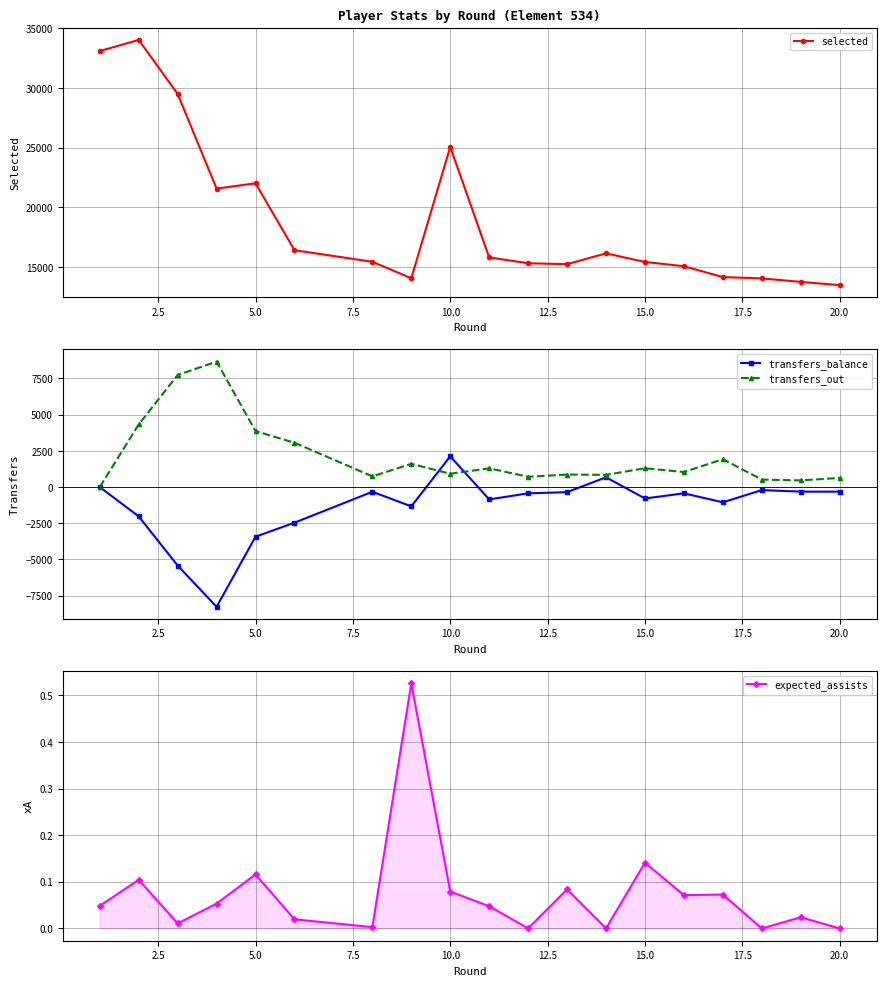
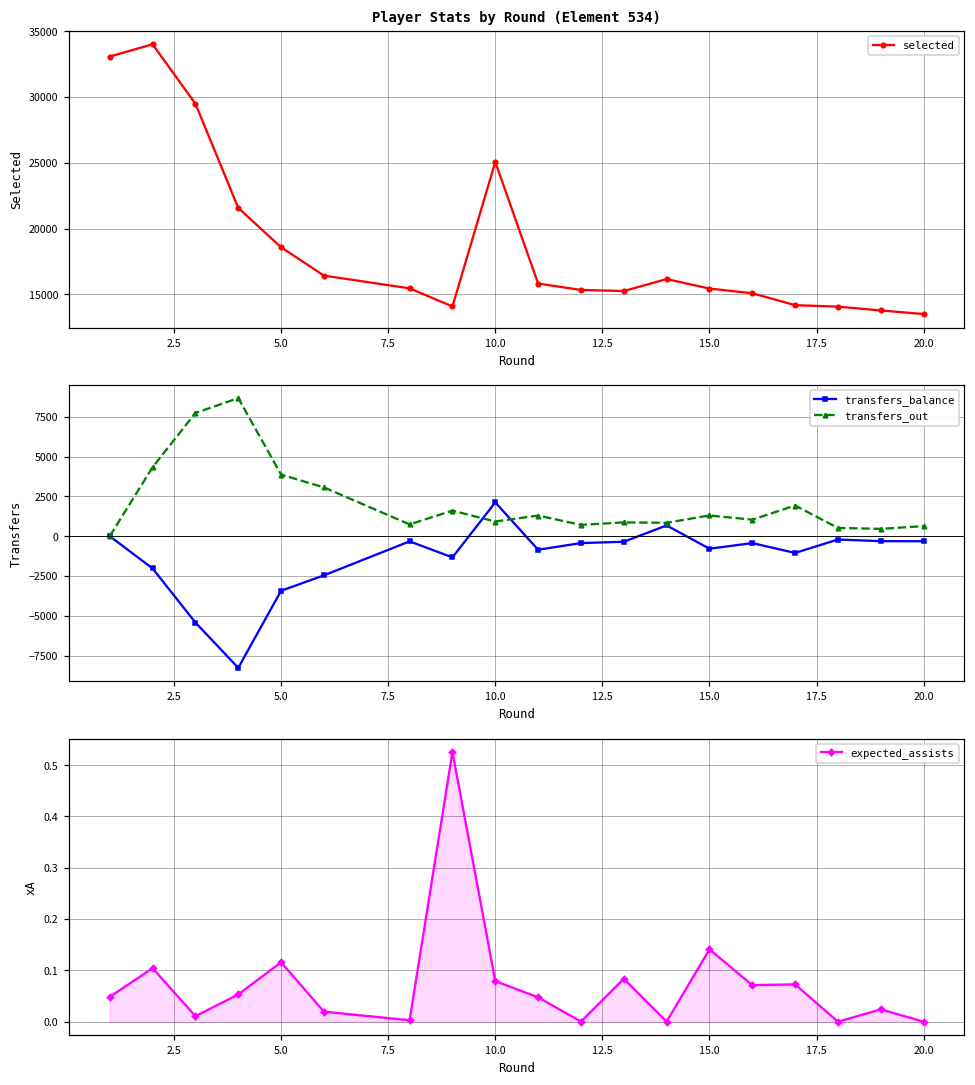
  {
    "Player Stats by Round (Element 534)": {
-     "5.0": 22000,
+     "5.0": 18600,
      "10.0": 25100,
      "15.0": 15400,
      "20.0": 13500
    }
  }
